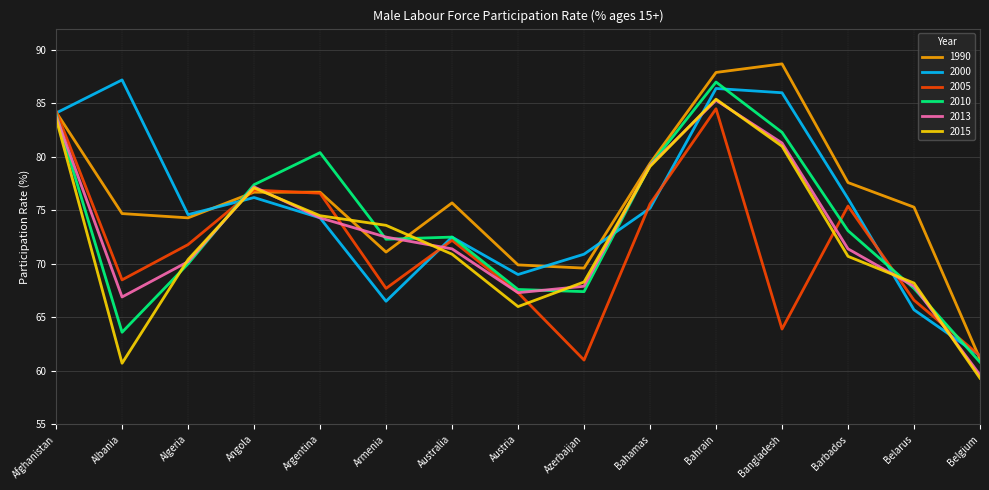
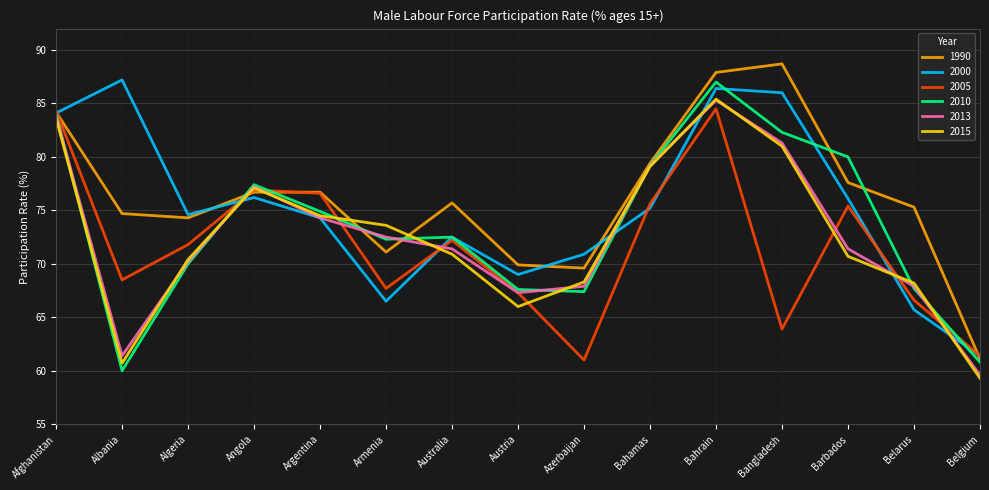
  {
    "2000": {
      "Albania": 87.2,
      "Algeria": 74.6,
      "Angola": 76.2,
      "Armenia": 66.5,
      "Austria": 69.0,
      "Azerbaijan": 70.9,
      "Bahamas": 75.2,
      "Bahrain": 86.4,
      "Bangladesh": 86.0,
      "Barbados": 76.1,
      "Belarus": 65.7
    },
    "2005": {
      "Albania": 68.5,
      "Algeria": 71.8,
      "Armenia": 67.7,
      "Australia": 72.2,
      "Azerbaijan": 61.0,
      "Bahamas": 75.6,
      "Bahrain": 84.5,
      "Bangladesh": 63.9,
      "Barbados": 75.4,
      "Belarus": 66.6
    },
    "2010": {
-     "Albania": 63.6,
-     "Argentina": 80.4,
+     "Albania": 60.0,
+     "Argentina": 74.9,
      "Austria": 67.6,
      "Azerbaijan": 67.4,
      "Bahrain": 87.0,
      "Bangladesh": 82.3,
-     "Barbados": 73.1,
+     "Barbados": 80.0,
      "Belgium": 60.8
    },
    "2013": {
-     "Albania": 66.9,
+     "Albania": 61.4,
      "Australia": 71.4,
      "Azerbaijan": 67.9,
      "Bangladesh": 81.3,
      "Barbados": 71.4,
      "Belgium": 59.6
    }
  }
